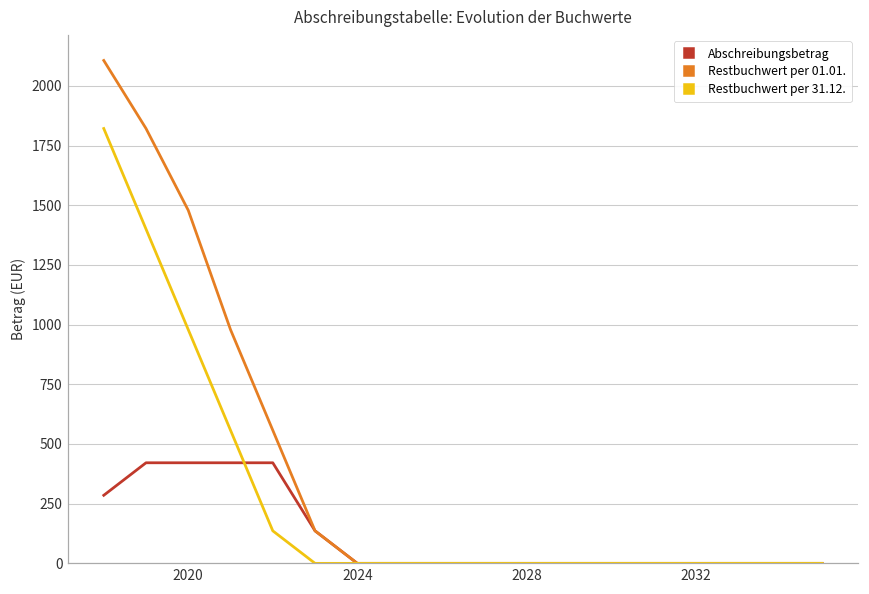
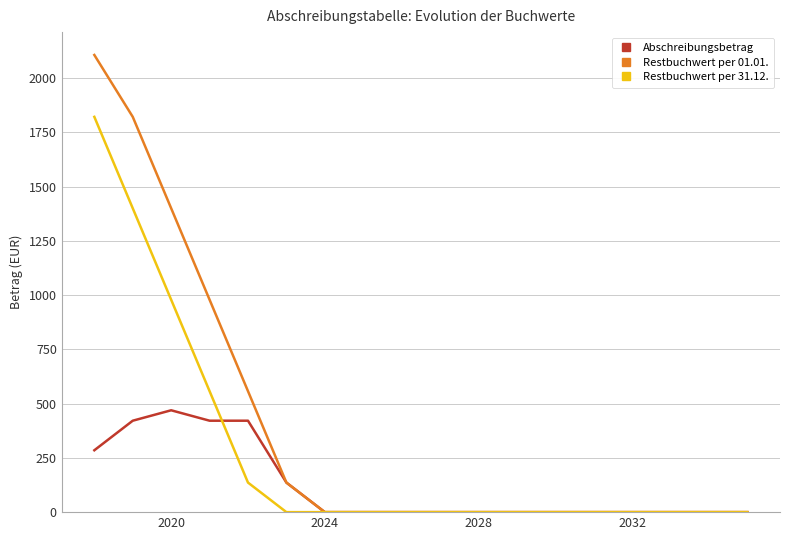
  {
    "Abschreibungsbetrag": {
-     "2020": 420
+     "2020": 470
    },
    "Restbuchwert per 01.01.": {
-     "2020": 1480
+     "2020": 1400
    },
    "Restbuchwert per 31.12.": {
      "2020": 980
    }
  }
